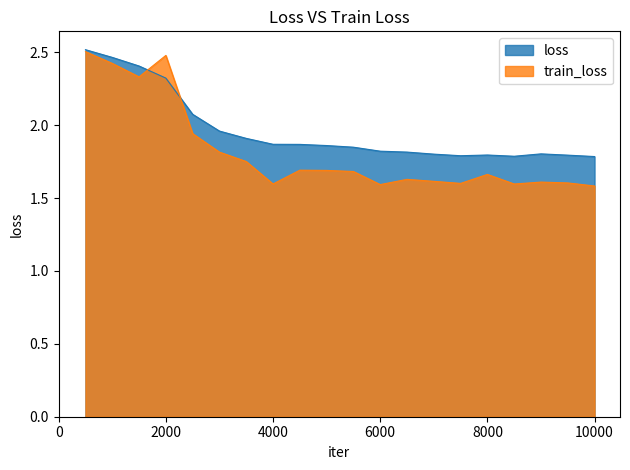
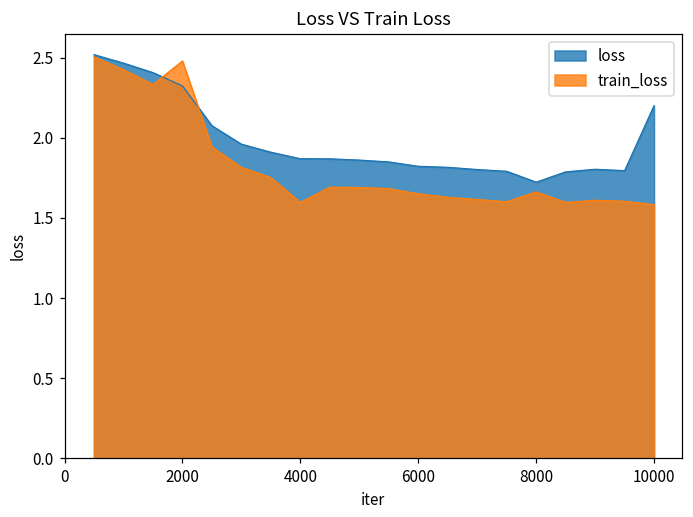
  {
    "loss": {
      "2000": 2.32,
      "4000": 1.87,
      "6000": 1.82,
-     "8000": 1.80,
-     "10000": 1.79
+     "8000": 1.72,
+     "10000": 2.20
    },
    "train_loss": {
      "2000": 2.48,
      "4000": 1.60,
-     "6000": 1.59,
+     "6000": 1.65,
      "8000": 1.66,
      "10000": 1.58
    }
  }
